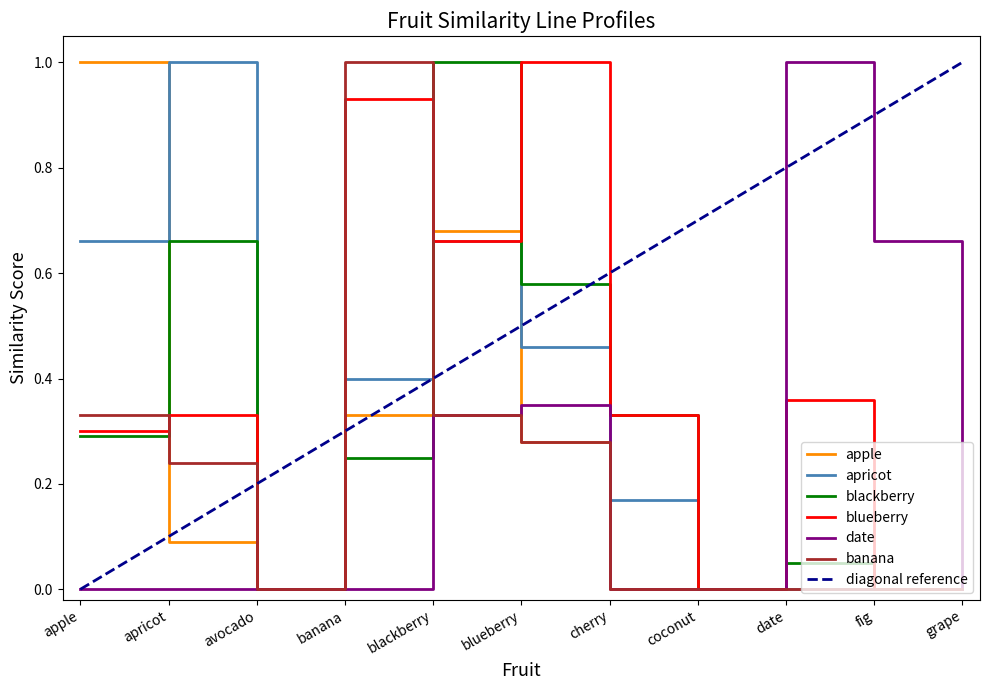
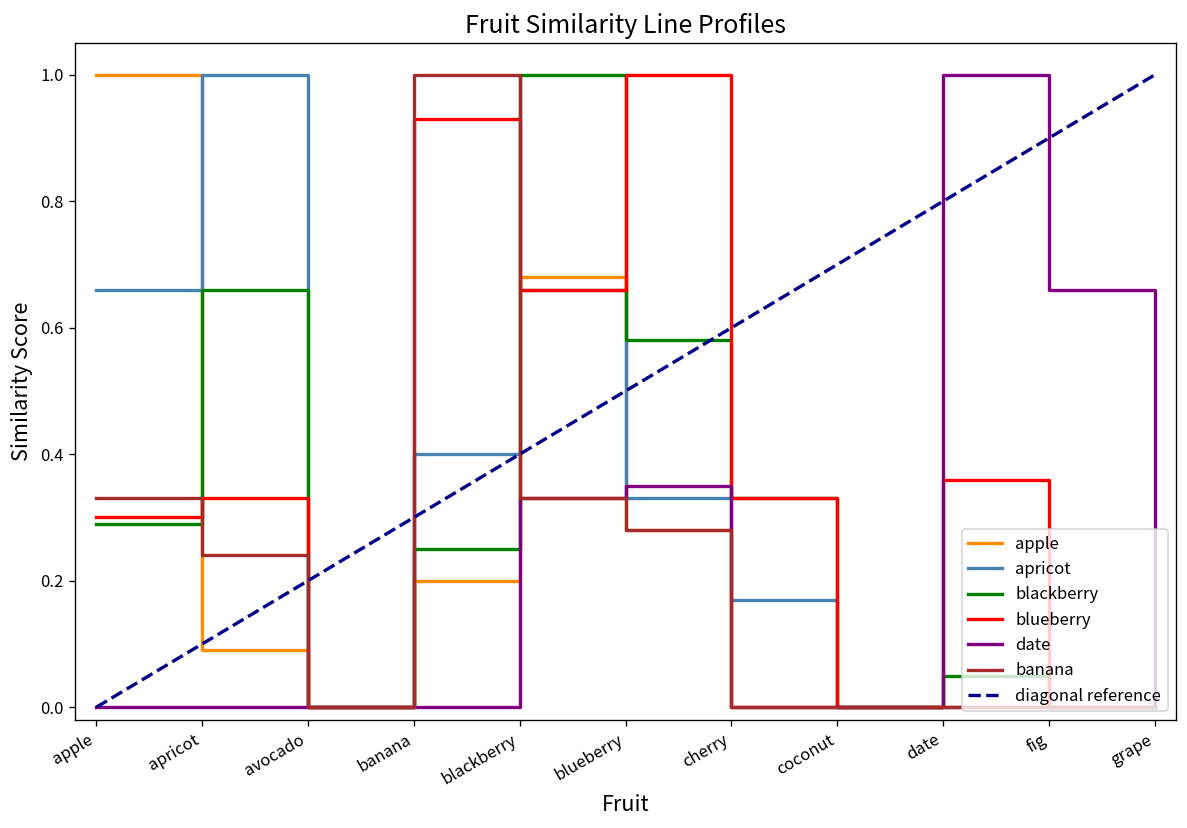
  {
    "apple": {
      "apple": 1.00,
      "apricot": 0.09,
-     "banana": 0.33,
+     "banana": 0.20,
      "blackberry": 0.68
    },
    "apricot": {
      "apple": 0.66,
      "apricot": 1.00,
      "banana": 0.40,
-     "blueberry": 0.46,
+     "blueberry": 0.33,
      "cherry": 0.17
    },
    "blackberry": {
      "apple": 0.29,
      "apricot": 0.66,
      "banana": 0.25,
      "blackberry": 1.00,
      "blueberry": 0.58,
      "date": 0.05
    },
    "blueberry": {
      "apple": 0.30,
      "apricot": 0.33,
      "banana": 0.93,
      "blueberry": 1.00,
      "date": 0.36
    },
    "date": {
      "apricot": 0.00,
      "banana": 0.00,
      "blueberry": 0.35,
      "date": 1.00,
      "fig": 0.66
    },
    "banana": {
      "apple": 0.33,
      "apricot": 0.24,
      "banana": 1.00
    },
    "diagonal reference": {
      "grape": 1.00
    }
  }
